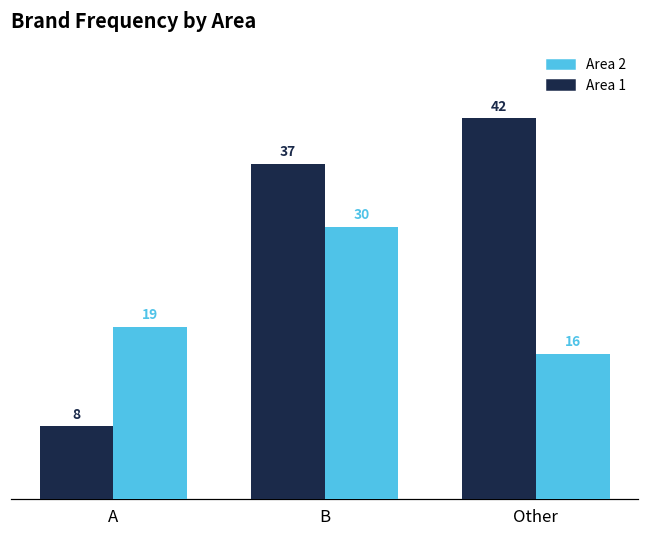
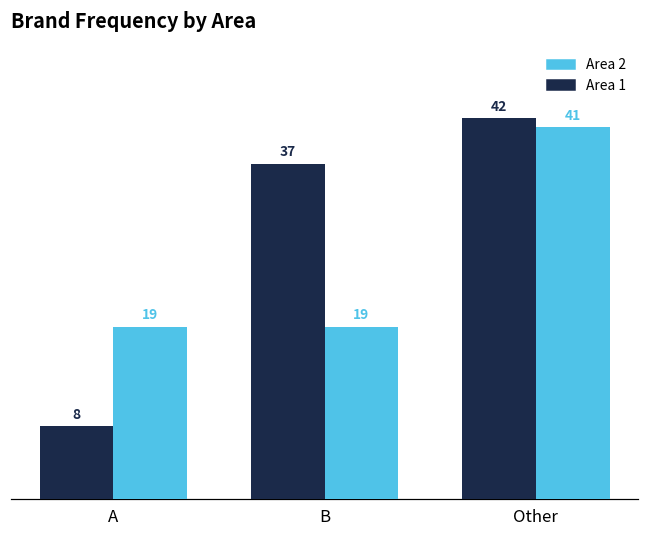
  {
    "Area 1": {
      "A": 8,
      "B": 37,
      "Other": 42
    },
    "Area 2": {
      "A": 19,
-     "B": 30,
-     "Other": 16
+     "B": 19,
+     "Other": 41
    }
  }
